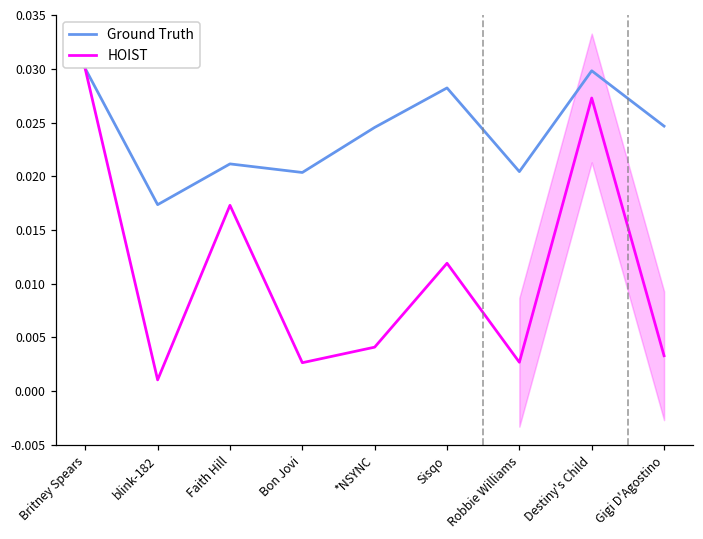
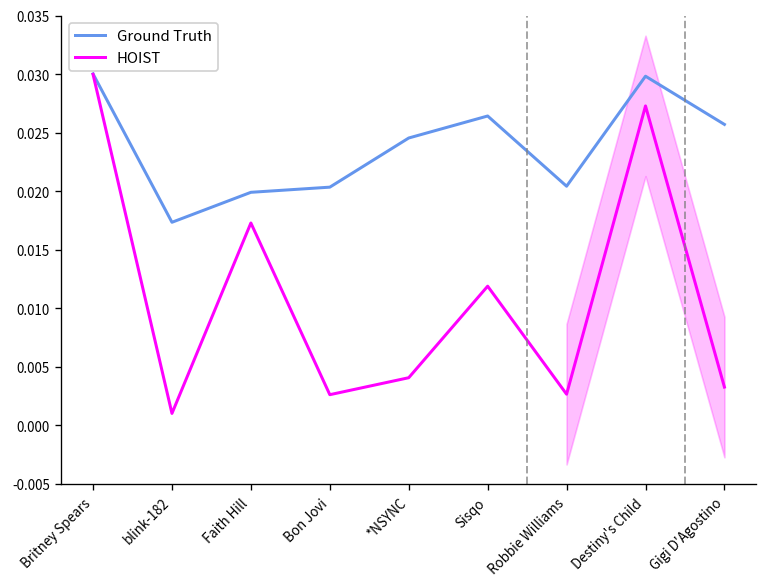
  {
    "Ground Truth": {
      "blink-182": 0.017,
-     "Faith Hill": 0.021,
+     "Faith Hill": 0.020,
      "Bon Jovi": 0.020,
      "*NSYNC": 0.025,
-     "Sisqo": 0.028,
+     "Sisqo": 0.026,
      "Robbie Williams": 0.020,
      "Destiny's Child": 0.030,
-     "Gigi D'Agostino": 0.025
+     "Gigi D'Agostino": 0.026
    }
  }
